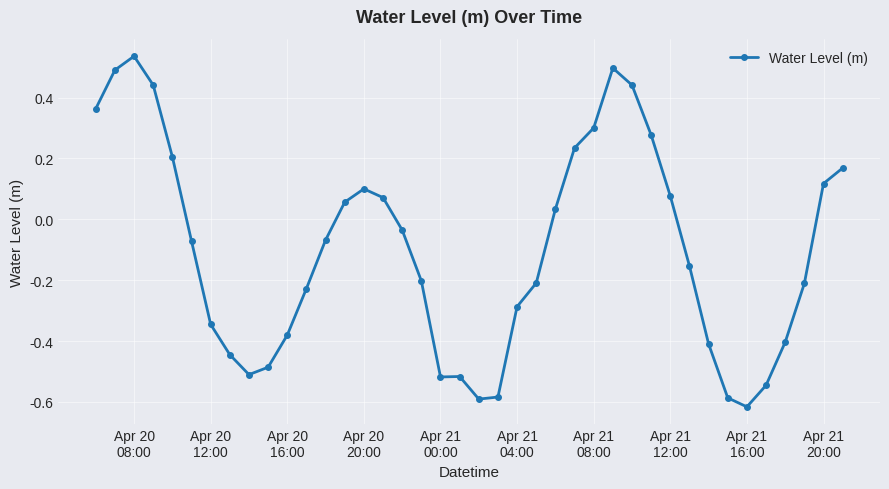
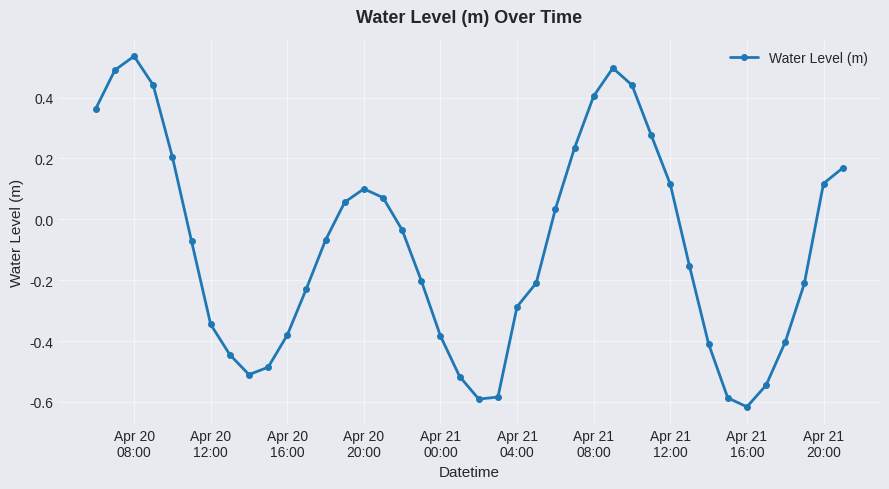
  {
    "Apr 20 08:00": 0.54,
    "Apr 20 12:00": -0.35,
    "Apr 20 16:00": -0.38,
    "Apr 20 20:00": 0.10,
-   "Apr 21 00:00": -0.52,
+   "Apr 21 00:00": -0.38,
    "Apr 21 04:00": -0.29,
-   "Apr 21 08:00": 0.30,
-   "Apr 21 12:00": 0.08,
+   "Apr 21 08:00": 0.40,
+   "Apr 21 12:00": 0.12,
    "Apr 21 16:00": -0.62,
    "Apr 21 20:00": 0.12
  }
